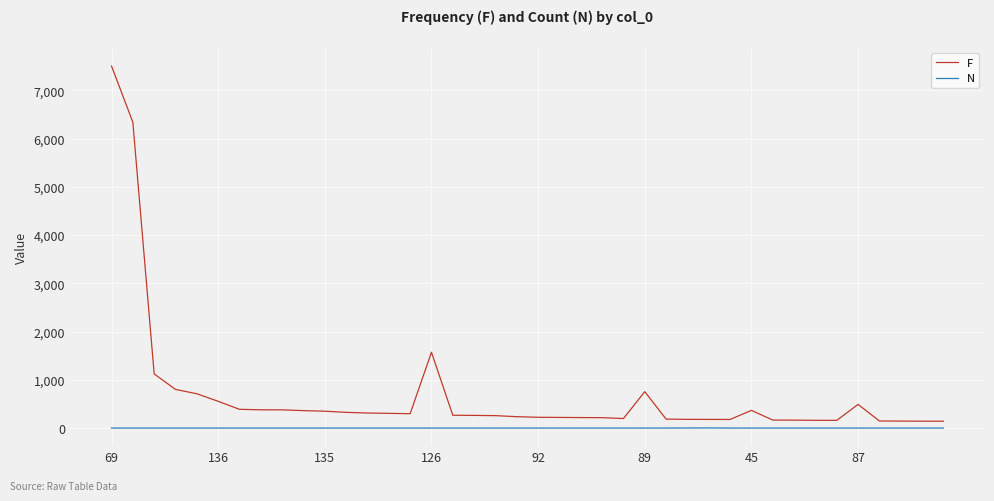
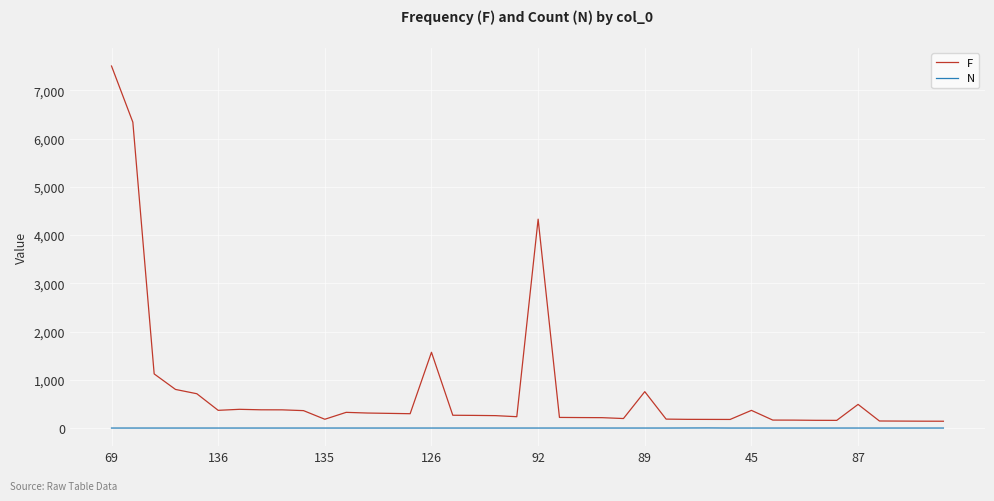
  {
    "F": {
      "69": "7,500",
-     "136": "600",
-     "135": "400",
+     "136": "400",
+     "135": "200",
      "126": "1,600",
-     "92": "200",
+     "92": "4,300",
      "89": "800",
      "45": "400",
      "87": "500"
    },
    "N": {
      "69": "0",
      "136": "0",
      "135": "0",
      "126": "0",
      "92": "0",
      "89": "0",
      "45": "0",
      "87": "0"
    }
  }
